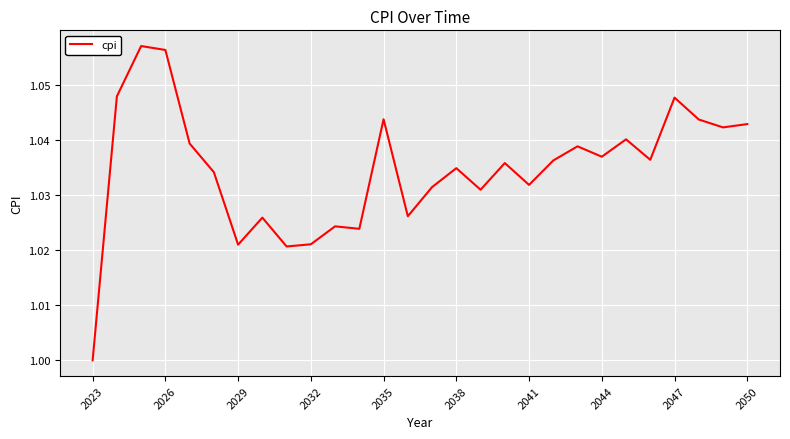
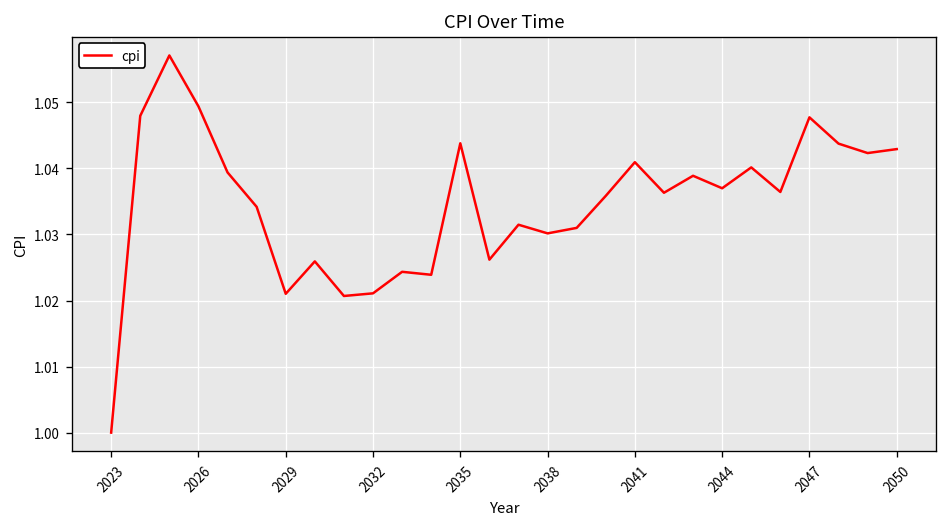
  {
    "2023": 1.000,
-   "2026": 1.056,
+   "2026": 1.049,
    "2029": 1.021,
    "2032": 1.021,
    "2035": 1.044,
-   "2038": 1.035,
-   "2041": 1.032,
+   "2038": 1.030,
+   "2041": 1.041,
    "2044": 1.037,
    "2047": 1.048,
    "2050": 1.043
  }
